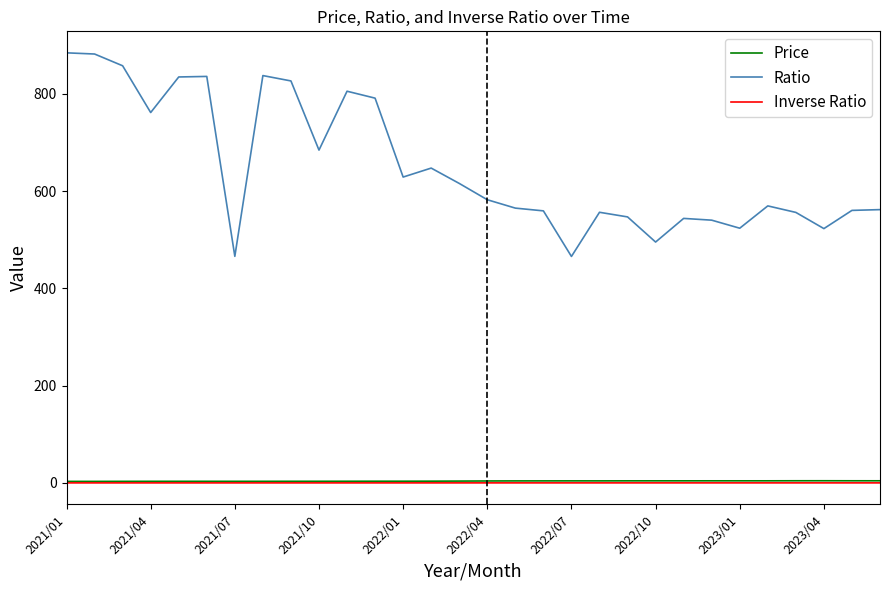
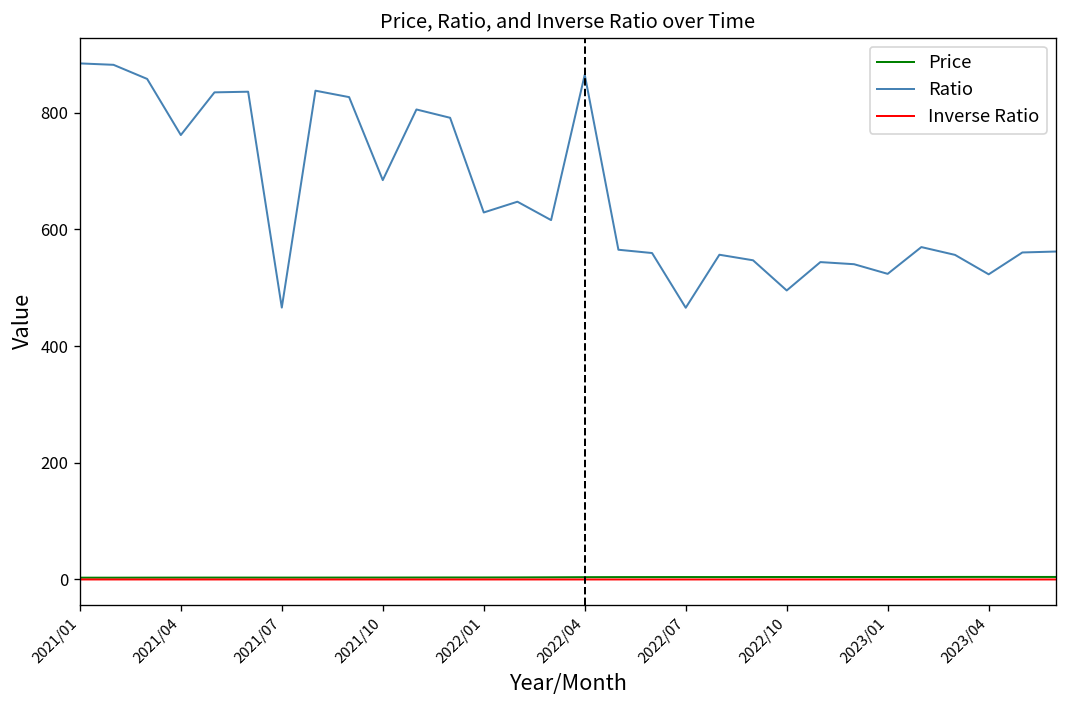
  {
    "Ratio": {
      "2021/01": 880,
      "2021/04": 760,
      "2021/07": 470,
      "2021/10": 680,
      "2022/01": 630,
-     "2022/04": 580,
+     "2022/04": 870,
      "2022/07": 470,
      "2022/10": 500,
      "2023/01": 520,
      "2023/04": 520
    }
  }
